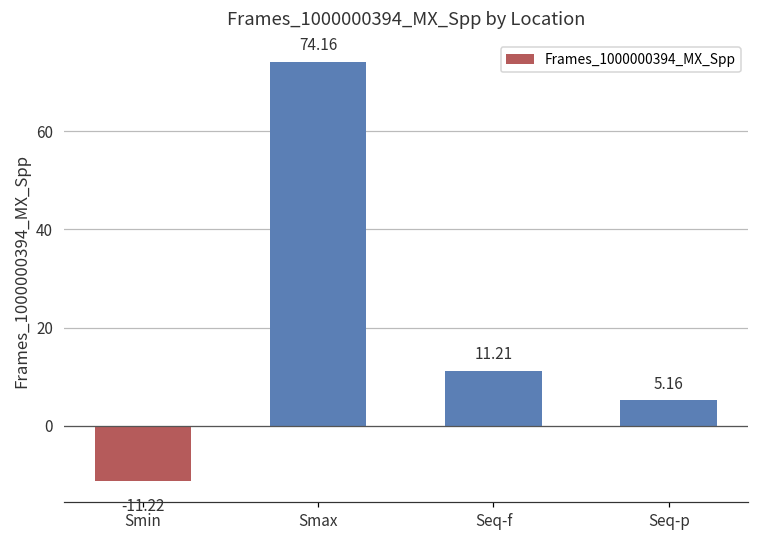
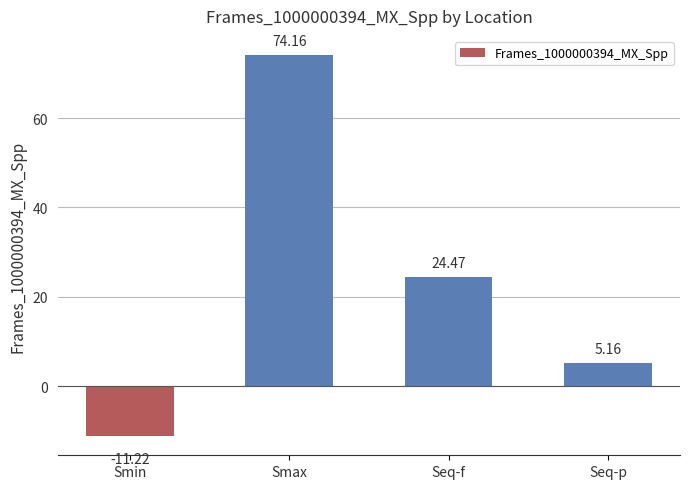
  {
    "Smin": -11.22,
    "Smax": 74.16,
-   "Seq-f": 11.21,
+   "Seq-f": 24.47,
    "Seq-p": 5.16
  }
